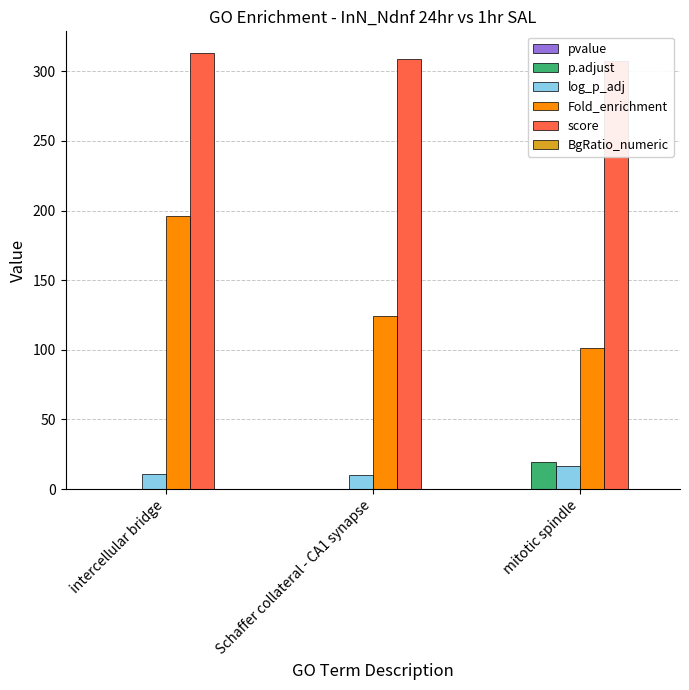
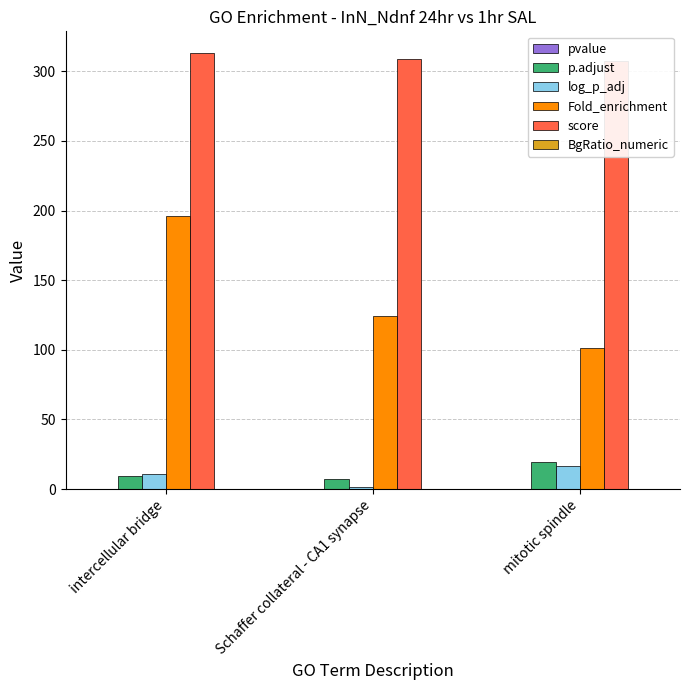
  {
    "p.adjust": {
-     "intercellular bridge": 0,
-     "Schaffer collateral - CA1 synapse": 0,
+     "intercellular bridge": 10,
+     "Schaffer collateral - CA1 synapse": 7,
      "mitotic spindle": 20
    },
    "log_p_adj": {
      "intercellular bridge": 11,
-     "Schaffer collateral - CA1 synapse": 10,
+     "Schaffer collateral - CA1 synapse": 1,
      "mitotic spindle": 17
    },
    "score": {
      "intercellular bridge": 313,
      "Schaffer collateral - CA1 synapse": 309
    }
  }
